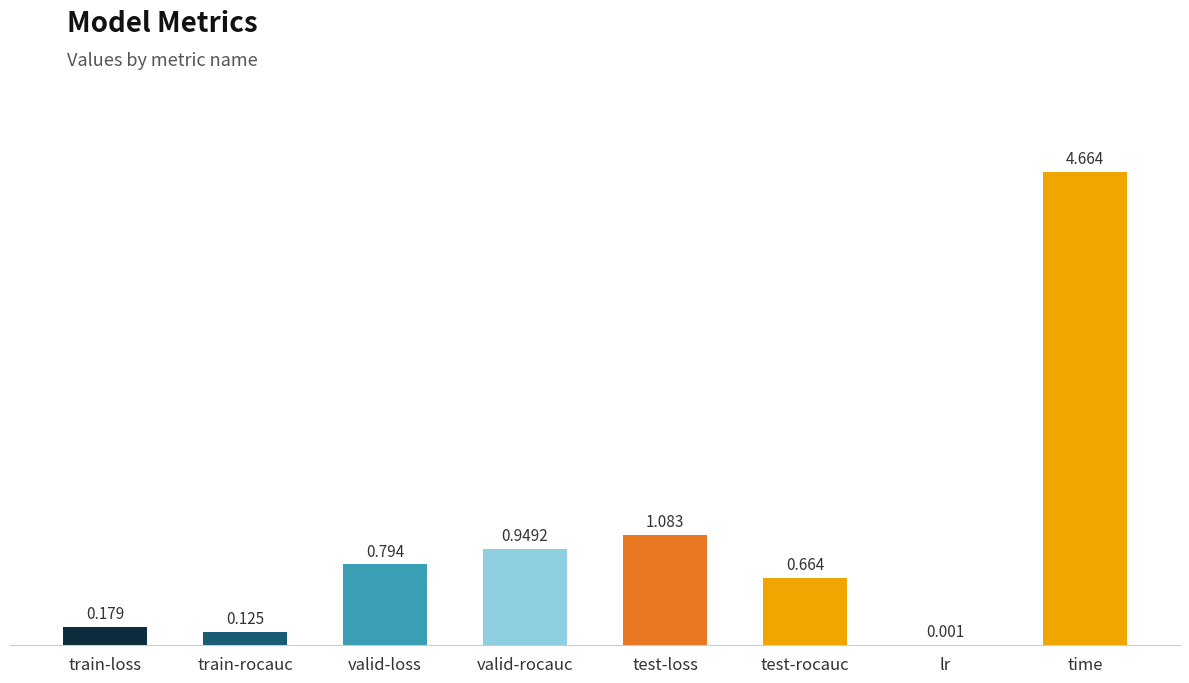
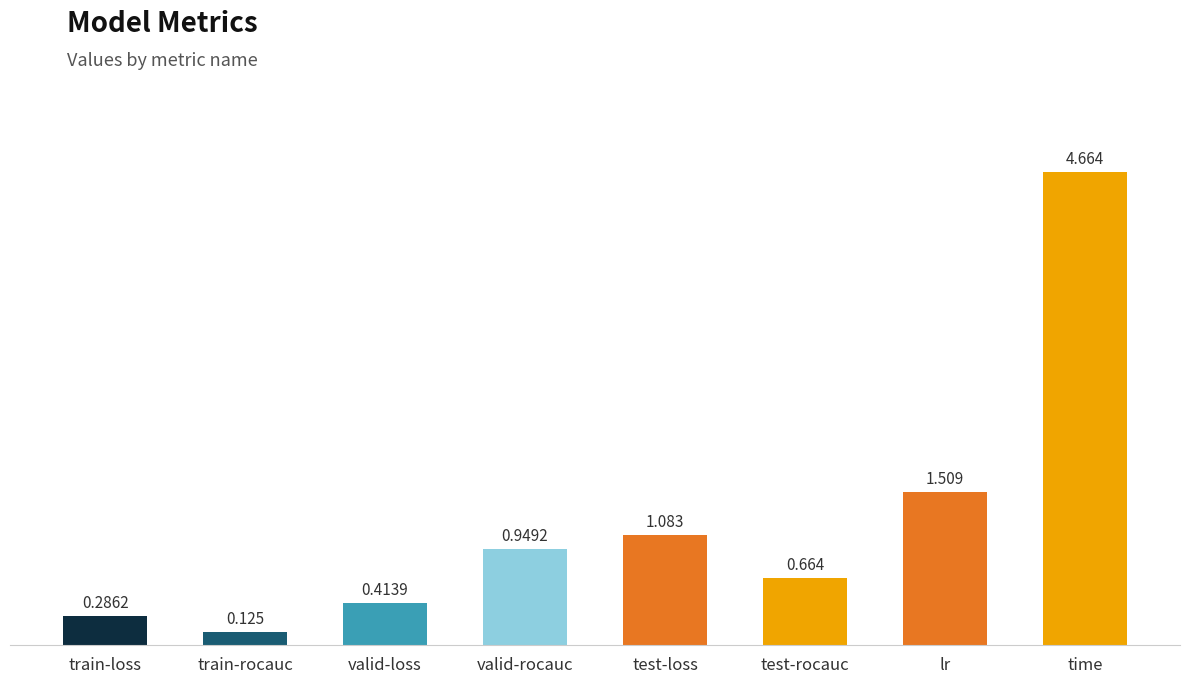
  {
-   "train-loss": 0.179,
+   "train-loss": 0.2862,
    "train-rocauc": 0.125,
-   "valid-loss": 0.794,
+   "valid-loss": 0.4139,
    "valid-rocauc": 0.9492,
    "test-loss": 1.083,
    "test-rocauc": 0.664,
-   "lr": 0.001,
+   "lr": 1.509,
    "time": 4.664
  }
